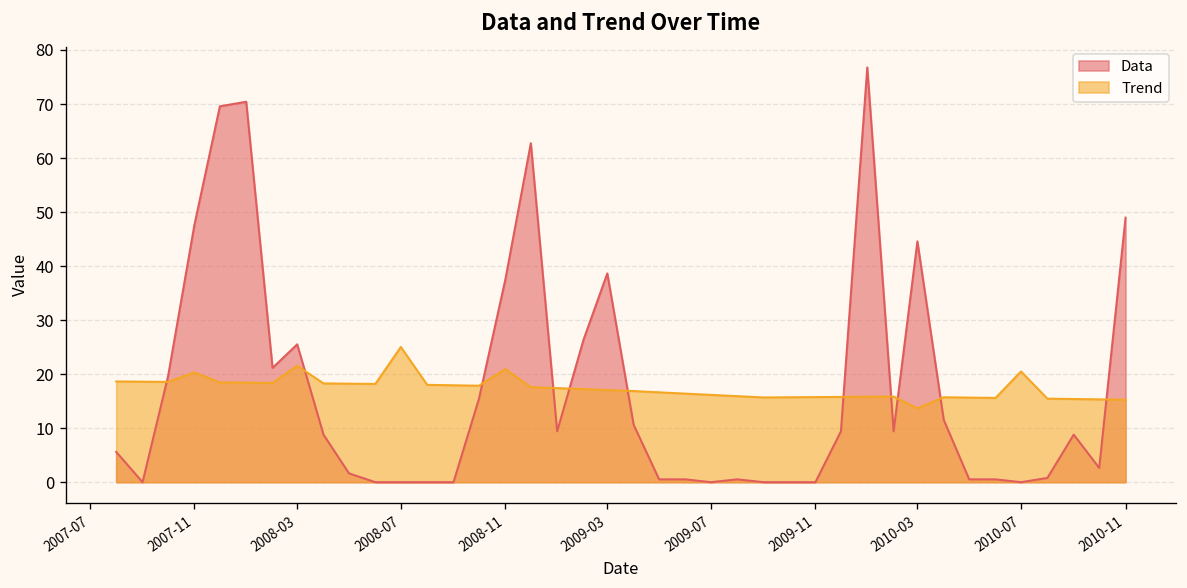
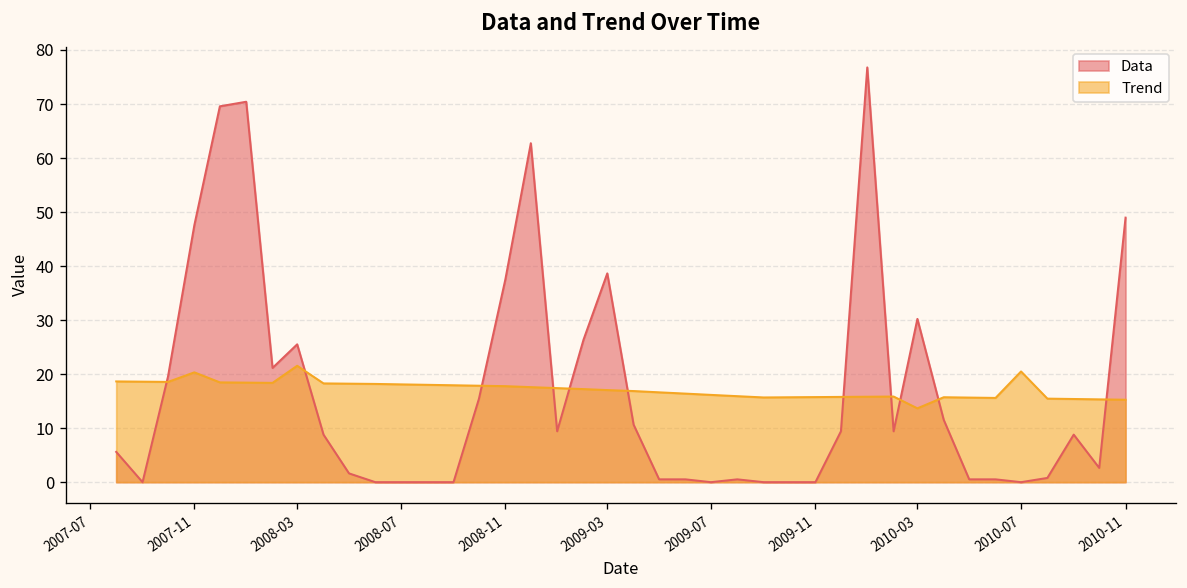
  {
    "Data": {
      "2007-11": 48,
      "2008-03": 26,
      "2008-07": 0,
      "2008-11": 38,
      "2009-03": 39,
      "2009-07": 0,
      "2009-11": 0,
-     "2010-03": 45,
+     "2010-03": 30,
      "2010-07": 0,
      "2010-11": 49
    },
    "Trend": {
      "2007-11": 20,
      "2008-03": 22,
-     "2008-07": 25,
-     "2008-11": 21,
+     "2008-07": 18,
+     "2008-11": 18,
      "2009-03": 17,
      "2009-07": 16,
      "2009-11": 16,
      "2010-03": 14,
      "2010-07": 20,
      "2010-11": 15
    }
  }
